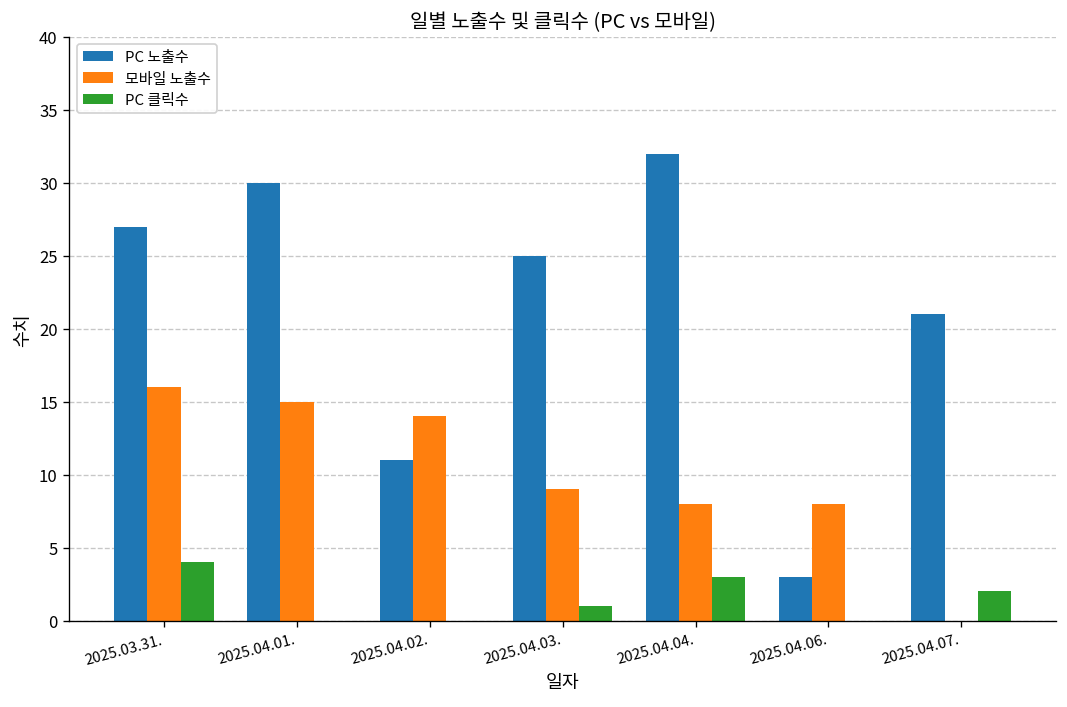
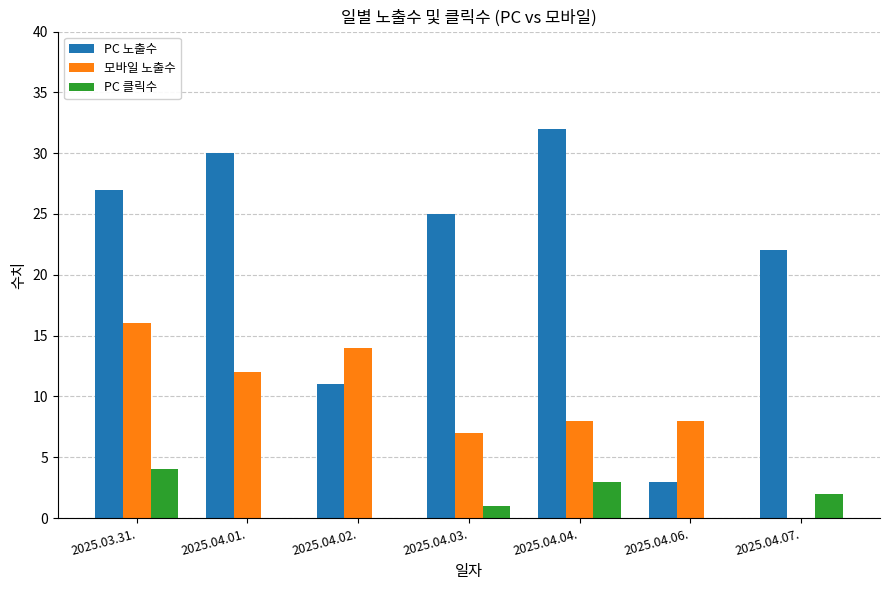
  {
    "PC 노출수": {
      "2025.03.31.": 27,
      "2025.04.01.": 30,
      "2025.04.02.": 11,
      "2025.04.03.": 25,
      "2025.04.04.": 32,
      "2025.04.06.": 3,
-     "2025.04.07.": 21
+     "2025.04.07.": 22
    },
    "모바일 노출수": {
      "2025.03.31.": 16,
-     "2025.04.01.": 15,
+     "2025.04.01.": 12,
      "2025.04.02.": 14,
-     "2025.04.03.": 9,
+     "2025.04.03.": 7,
      "2025.04.04.": 8,
      "2025.04.06.": 8,
      "2025.04.07.": 0
    },
    "PC 클릭수": {
      "2025.03.31.": 4,
      "2025.04.01.": 0,
      "2025.04.02.": 0,
      "2025.04.03.": 1,
      "2025.04.04.": 3,
      "2025.04.06.": 0,
      "2025.04.07.": 2
    }
  }
